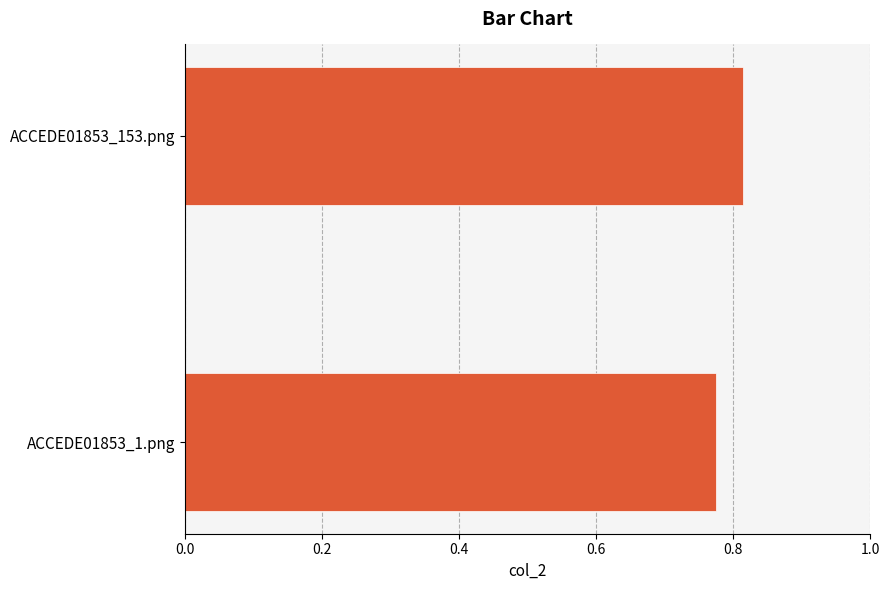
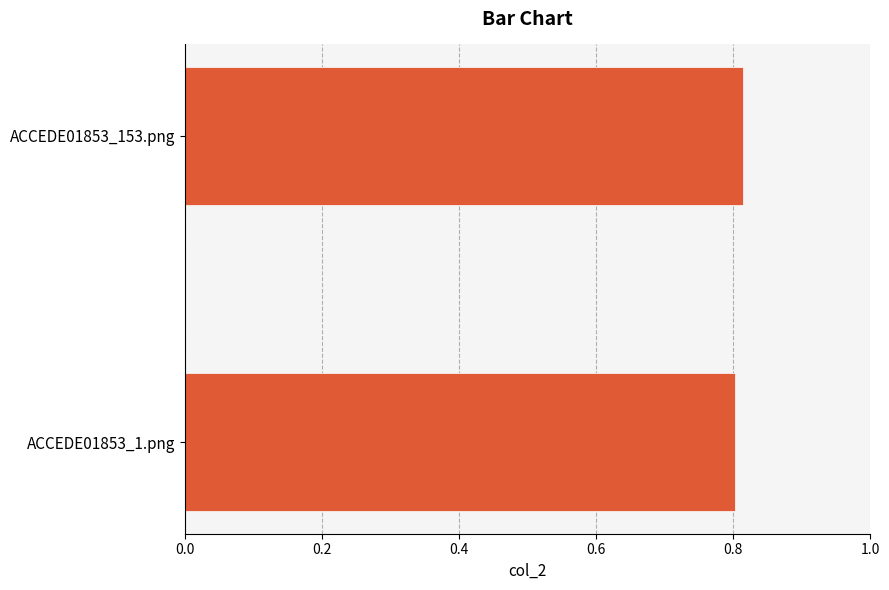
  {
    "ACCEDE01853_153.png": 0.81,
-   "ACCEDE01853_1.png": 0.77
+   "ACCEDE01853_1.png": 0.80
  }
